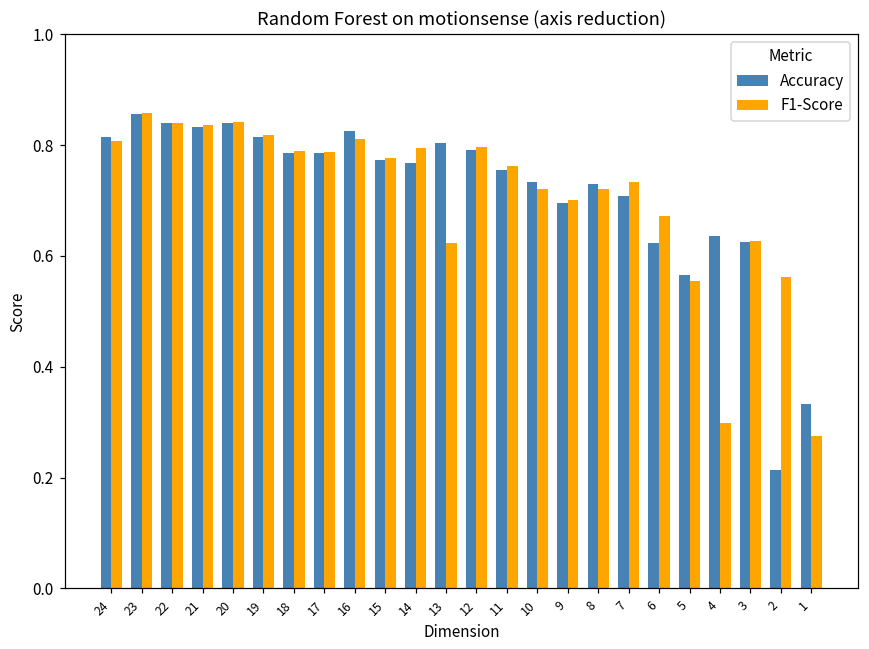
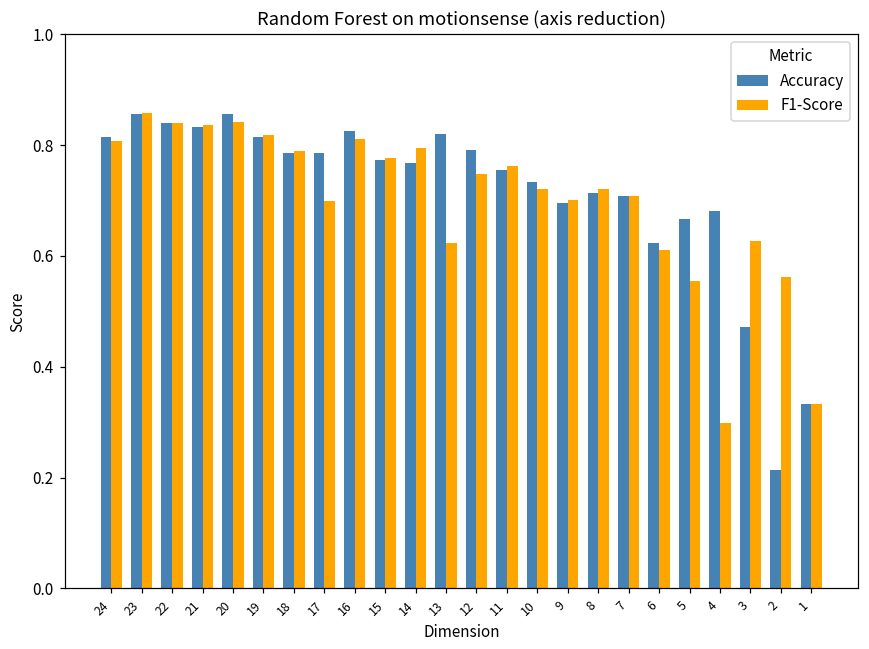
  {
    "Accuracy": {
      "24": 0.82,
      "23": 0.86,
      "22": 0.84,
      "21": 0.83,
-     "20": 0.84,
+     "20": 0.86,
      "19": 0.82,
      "18": 0.79,
      "17": 0.79,
      "16": 0.83,
      "15": 0.77,
      "14": 0.77,
-     "13": 0.80,
+     "13": 0.82,
      "12": 0.79,
      "11": 0.76,
      "10": 0.73,
      "9": 0.70,
-     "8": 0.73,
+     "8": 0.71,
      "7": 0.71,
      "6": 0.62,
-     "5": 0.57,
-     "4": 0.64,
-     "3": 0.63,
+     "5": 0.67,
+     "4": 0.68,
+     "3": 0.47,
      "2": 0.21,
      "1": 0.33
    },
    "F1-Score": {
      "24": 0.81,
      "23": 0.86,
      "22": 0.84,
      "21": 0.84,
      "20": 0.84,
      "19": 0.82,
      "18": 0.79,
-     "17": 0.79,
+     "17": 0.70,
      "16": 0.81,
      "15": 0.78,
      "14": 0.79,
      "13": 0.62,
-     "12": 0.80,
+     "12": 0.75,
      "11": 0.76,
      "10": 0.72,
      "9": 0.70,
      "8": 0.72,
-     "7": 0.73,
-     "6": 0.67,
+     "7": 0.71,
+     "6": 0.61,
      "5": 0.56,
      "4": 0.30,
      "3": 0.63,
      "2": 0.56,
-     "1": 0.28
+     "1": 0.33
    }
  }
